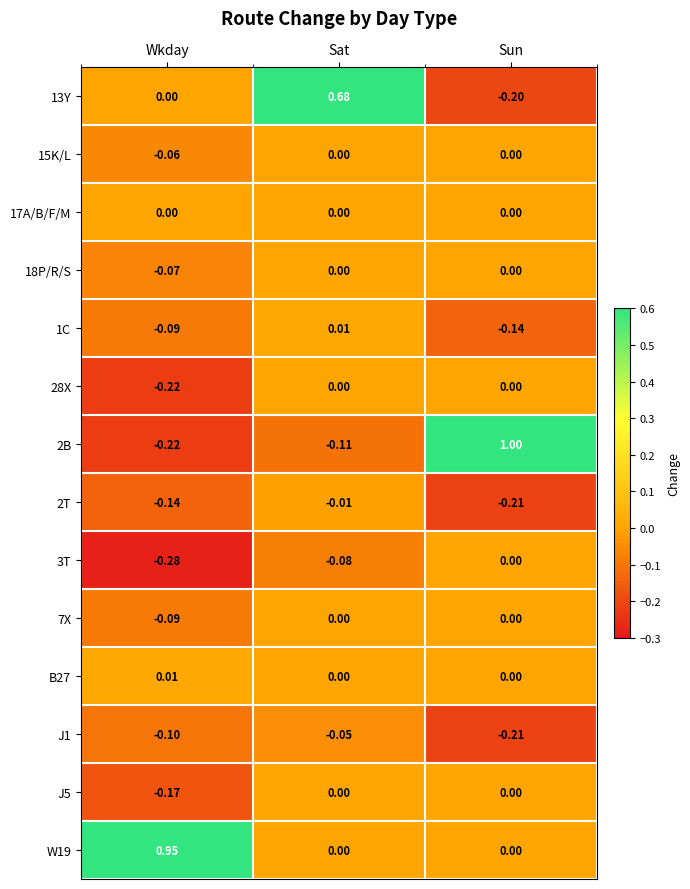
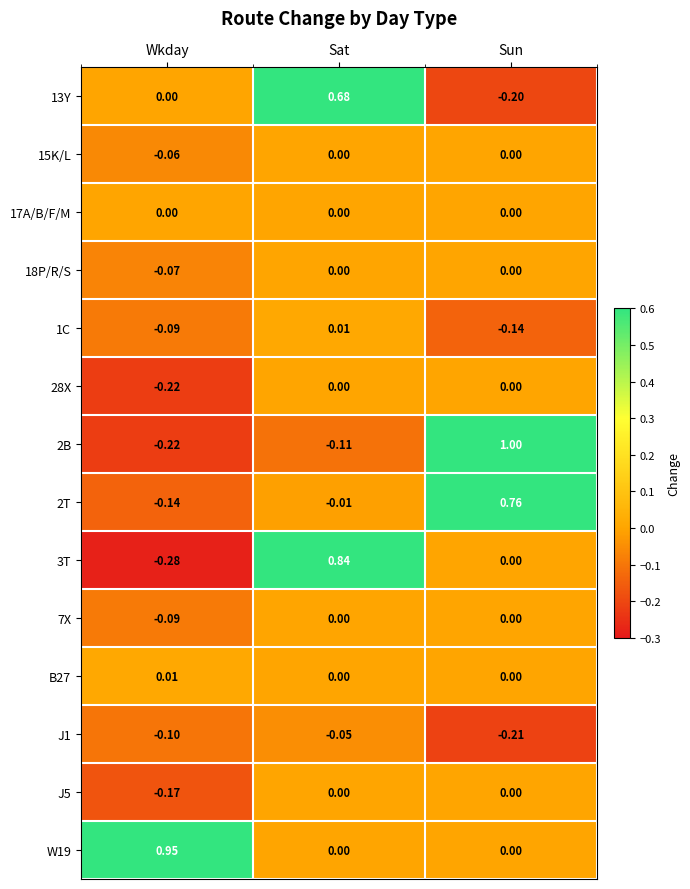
  {
    "13Y": {
      "Wkday": 0.00,
      "Sat": 0.68,
      "Sun": -0.20
    },
    "15K/L": {
      "Wkday": -0.06,
      "Sat": 0.00,
      "Sun": 0.00
    },
    "17A/B/F/M": {
      "Wkday": 0.00,
      "Sat": 0.00,
      "Sun": 0.00
    },
    "18P/R/S": {
      "Wkday": -0.07,
      "Sat": 0.00,
      "Sun": 0.00
    },
    "1C": {
      "Wkday": -0.09,
      "Sat": 0.01,
      "Sun": -0.14
    },
    "28X": {
      "Wkday": -0.22,
      "Sat": 0.00,
      "Sun": 0.00
    },
    "2B": {
      "Wkday": -0.22,
      "Sat": -0.11,
      "Sun": 1.00
    },
    "2T": {
      "Wkday": -0.14,
      "Sat": -0.01,
-     "Sun": -0.21
+     "Sun": 0.76
    },
    "3T": {
      "Wkday": -0.28,
-     "Sat": -0.08,
+     "Sat": 0.84,
      "Sun": 0.00
    },
    "7X": {
      "Wkday": -0.09,
      "Sat": 0.00,
      "Sun": 0.00
    },
    "B27": {
      "Wkday": 0.01,
      "Sat": 0.00,
      "Sun": 0.00
    },
    "J1": {
      "Wkday": -0.10,
      "Sat": -0.05,
      "Sun": -0.21
    },
    "J5": {
      "Wkday": -0.17,
      "Sat": 0.00,
      "Sun": 0.00
    },
    "W19": {
      "Wkday": 0.95,
      "Sat": 0.00,
      "Sun": 0.00
    }
  }
